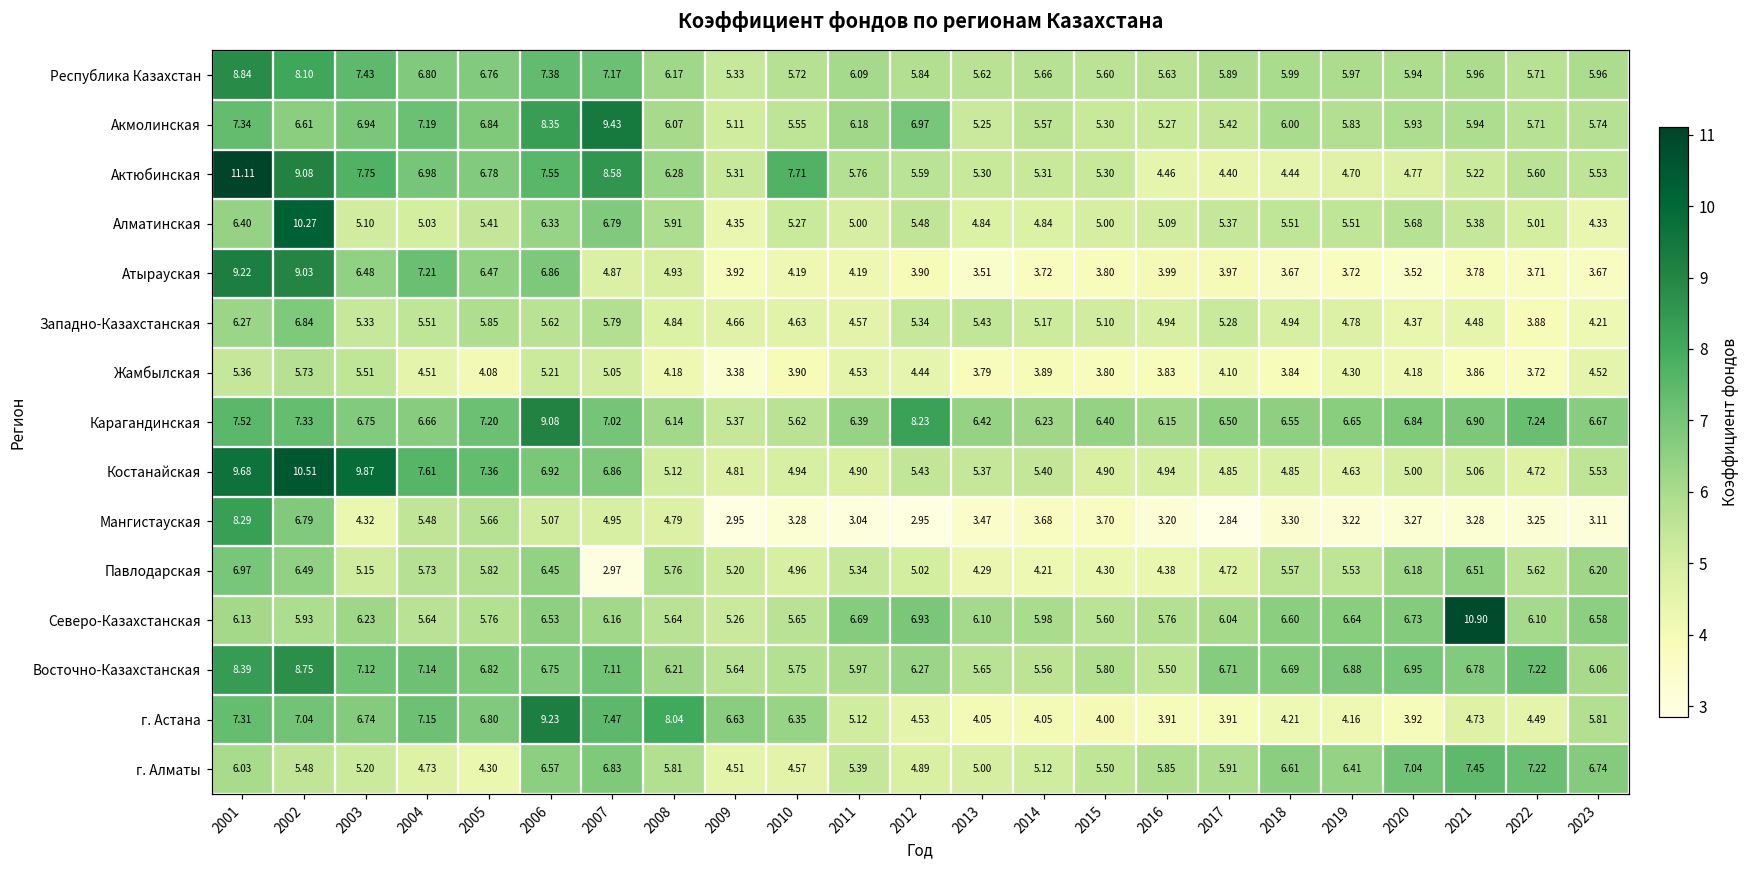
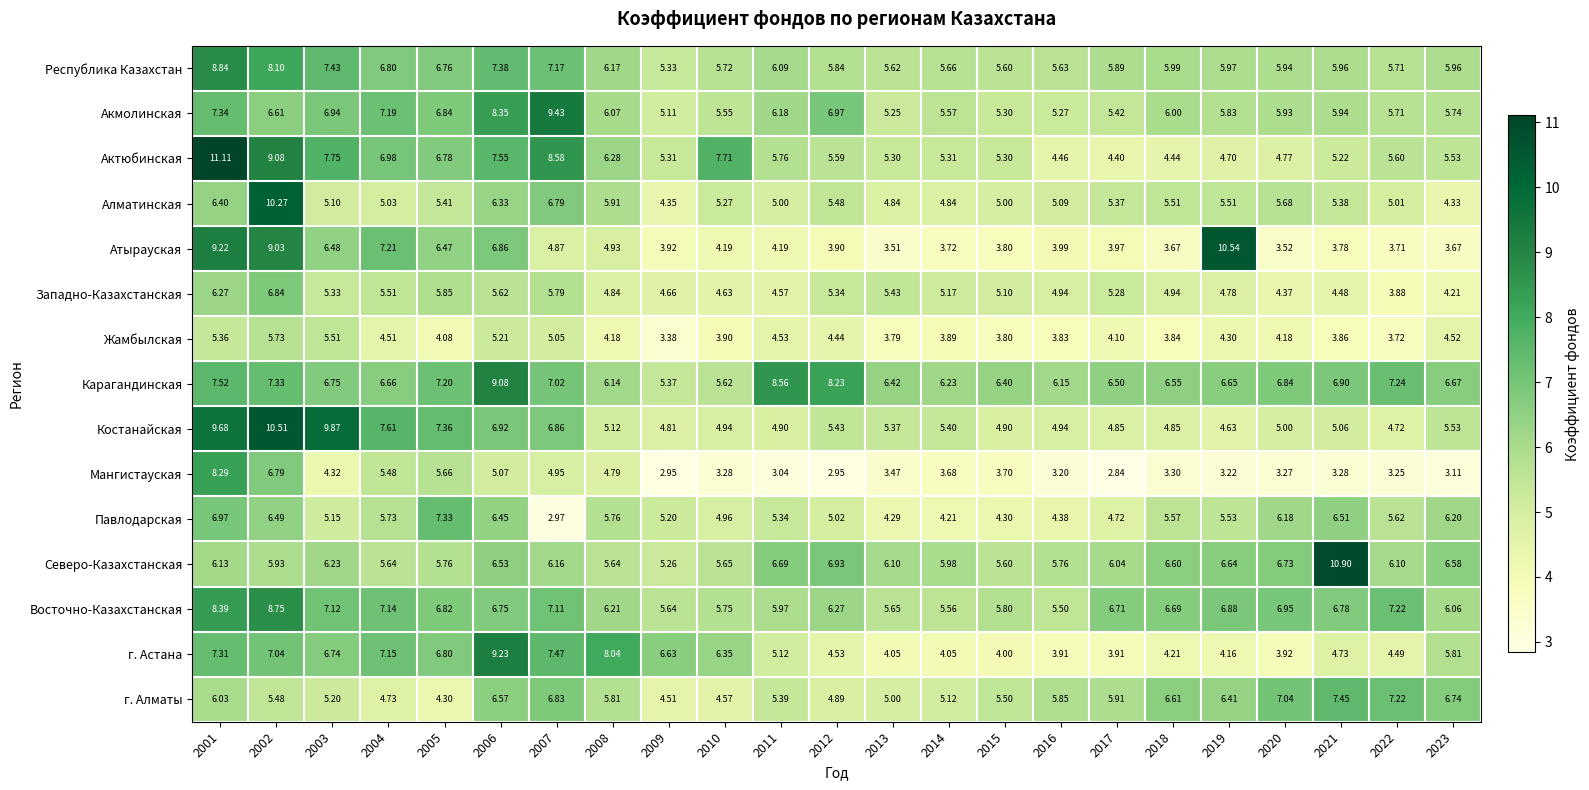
  {
    "Атырауская": {
      "2001": 9.22,
      "2002": 9.03,
      "2003": 6.48,
      "2004": 7.21,
      "2005": 6.47,
      "2006": 6.86,
      "2007": 4.87,
      "2008": 4.93,
      "2009": 3.92,
      "2010": 4.19,
      "2011": 4.19,
      "2012": 3.90,
      "2013": 3.51,
      "2014": 3.72,
      "2015": 3.80,
      "2016": 3.99,
      "2017": 3.97,
      "2018": 3.67,
-     "2019": 3.72,
+     "2019": 10.54,
      "2020": 3.52,
      "2021": 3.78,
      "2022": 3.71,
      "2023": 3.67
    },
    "Карагандинская": {
      "2001": 7.52,
      "2002": 7.33,
      "2003": 6.75,
      "2004": 6.66,
      "2005": 7.20,
      "2006": 9.08,
      "2007": 7.02,
      "2008": 6.14,
      "2009": 5.37,
      "2010": 5.62,
-     "2011": 6.39,
+     "2011": 8.56,
      "2012": 8.23,
      "2013": 6.42,
      "2014": 6.23,
      "2015": 6.40,
      "2016": 6.15,
      "2017": 6.50,
      "2018": 6.55,
      "2019": 6.65,
      "2020": 6.84,
      "2021": 6.90,
      "2022": 7.24,
      "2023": 6.67
    },
    "Павлодарская": {
      "2001": 6.97,
      "2002": 6.49,
      "2003": 5.15,
      "2004": 5.73,
-     "2005": 5.82,
+     "2005": 7.33,
      "2006": 6.45,
      "2007": 2.97,
      "2008": 5.76,
      "2009": 5.20,
      "2010": 4.96,
      "2011": 5.34,
      "2012": 5.02,
      "2013": 4.29,
      "2014": 4.21,
      "2015": 4.30,
      "2016": 4.38,
      "2017": 4.72,
      "2018": 5.57,
      "2019": 5.53,
      "2020": 6.18,
      "2021": 6.51,
      "2022": 5.62,
      "2023": 6.20
    }
  }
